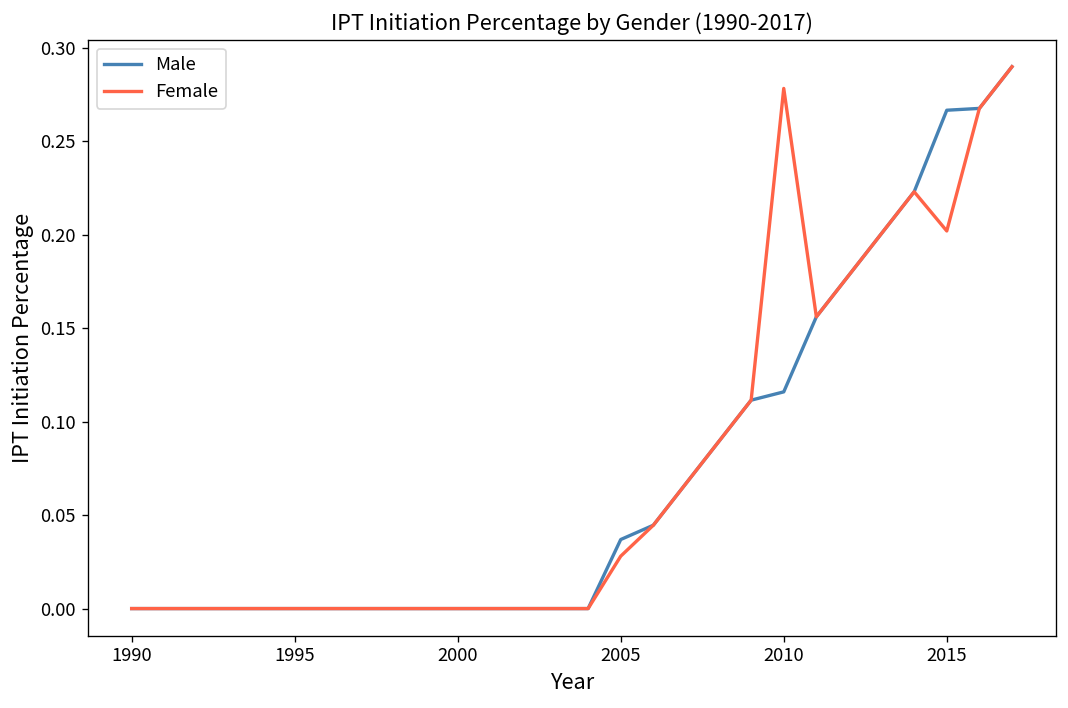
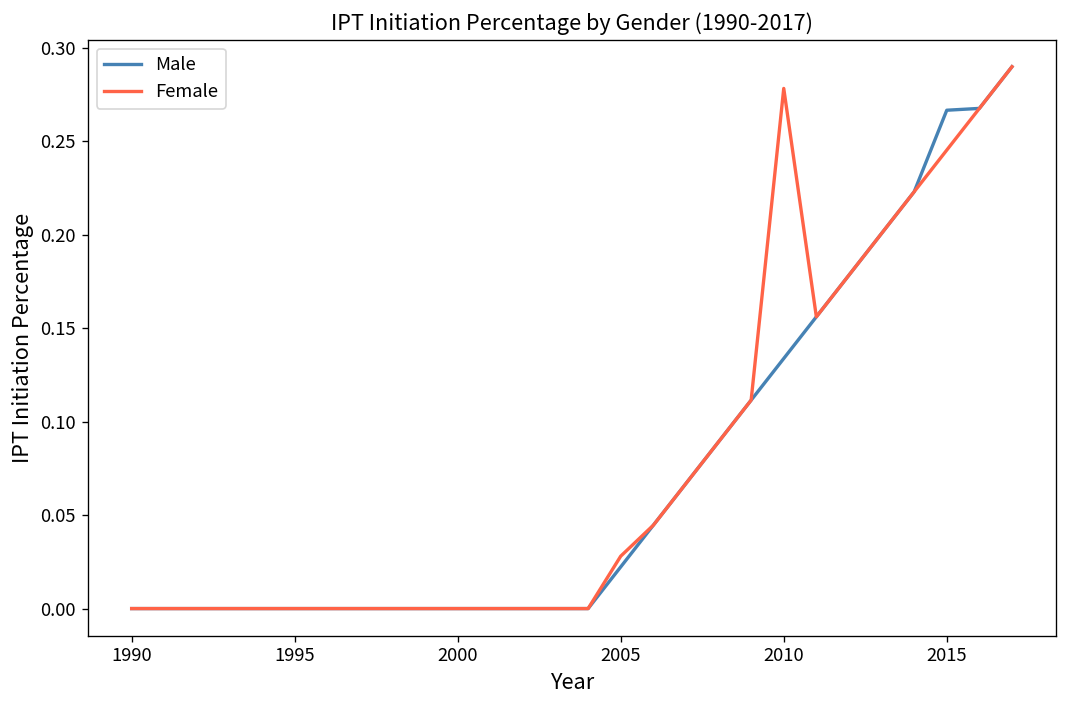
  {
    "Male": {
-     "2005": 0.037,
-     "2010": 0.116,
+     "2005": 0.022,
+     "2010": 0.134,
      "2015": 0.267
    },
    "Female": {
      "2005": 0.028,
      "2010": 0.278,
-     "2015": 0.202
+     "2015": 0.245
    }
  }
